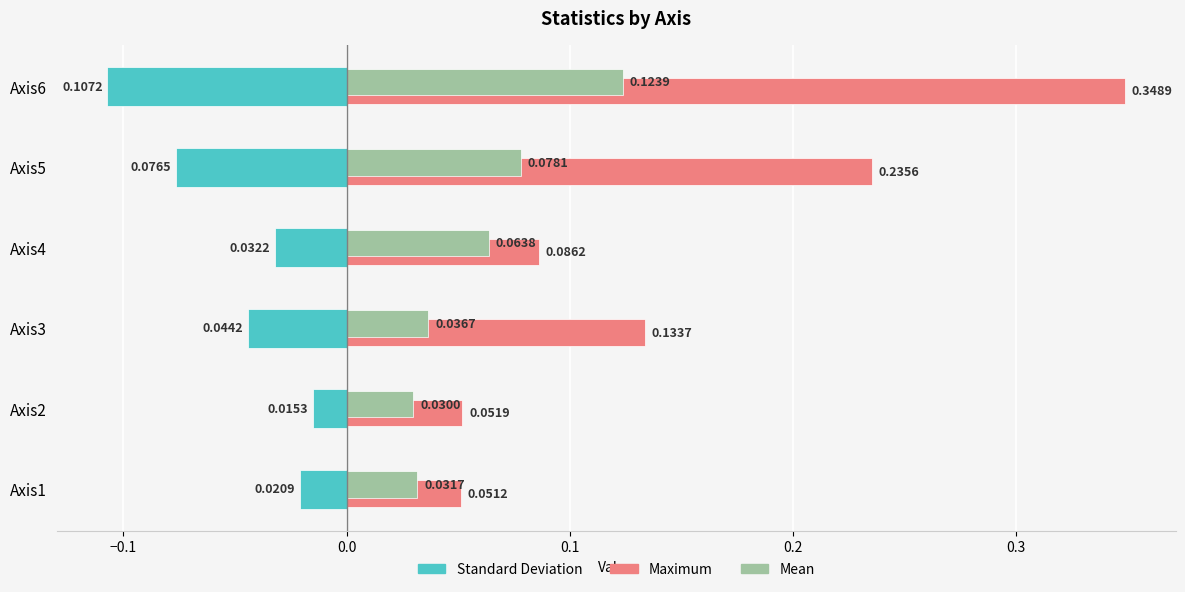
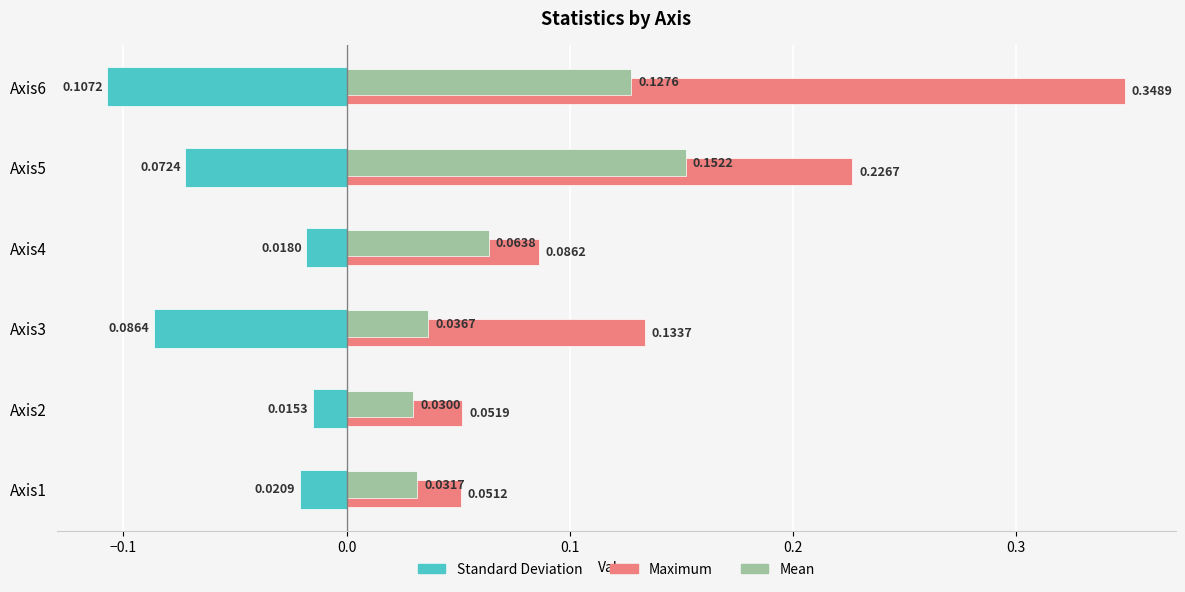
  {
    "Standard Deviation": {
-     "Axis5": 0.0765,
-     "Axis4": 0.0322,
-     "Axis3": 0.0442
+     "Axis5": 0.0724,
+     "Axis4": 0.0180,
+     "Axis3": 0.0864
    },
    "Maximum": {
      "Axis6": 0.3489,
-     "Axis5": 0.2356,
+     "Axis5": 0.2267,
      "Axis4": 0.0862,
      "Axis3": 0.1337,
      "Axis2": 0.0519,
      "Axis1": 0.0512
    },
    "Mean": {
-     "Axis6": 0.1239,
-     "Axis5": 0.0781
+     "Axis6": 0.1276,
+     "Axis5": 0.1522
    }
  }
